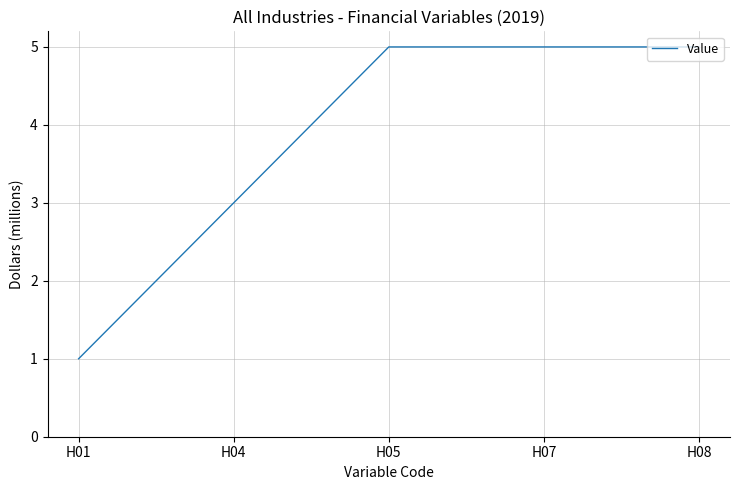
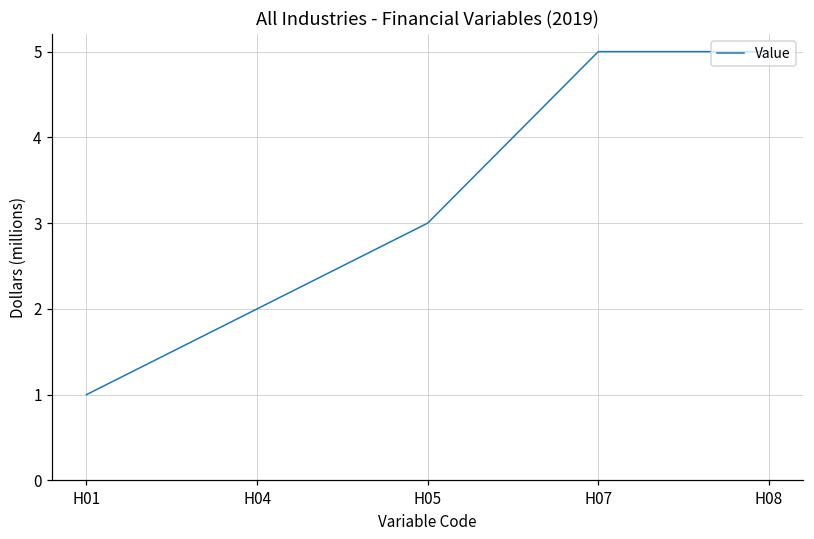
  {
    "H01": 1,
-   "H04": 3,
-   "H05": 5,
+   "H04": 2,
+   "H05": 3,
    "H07": 5
  }
